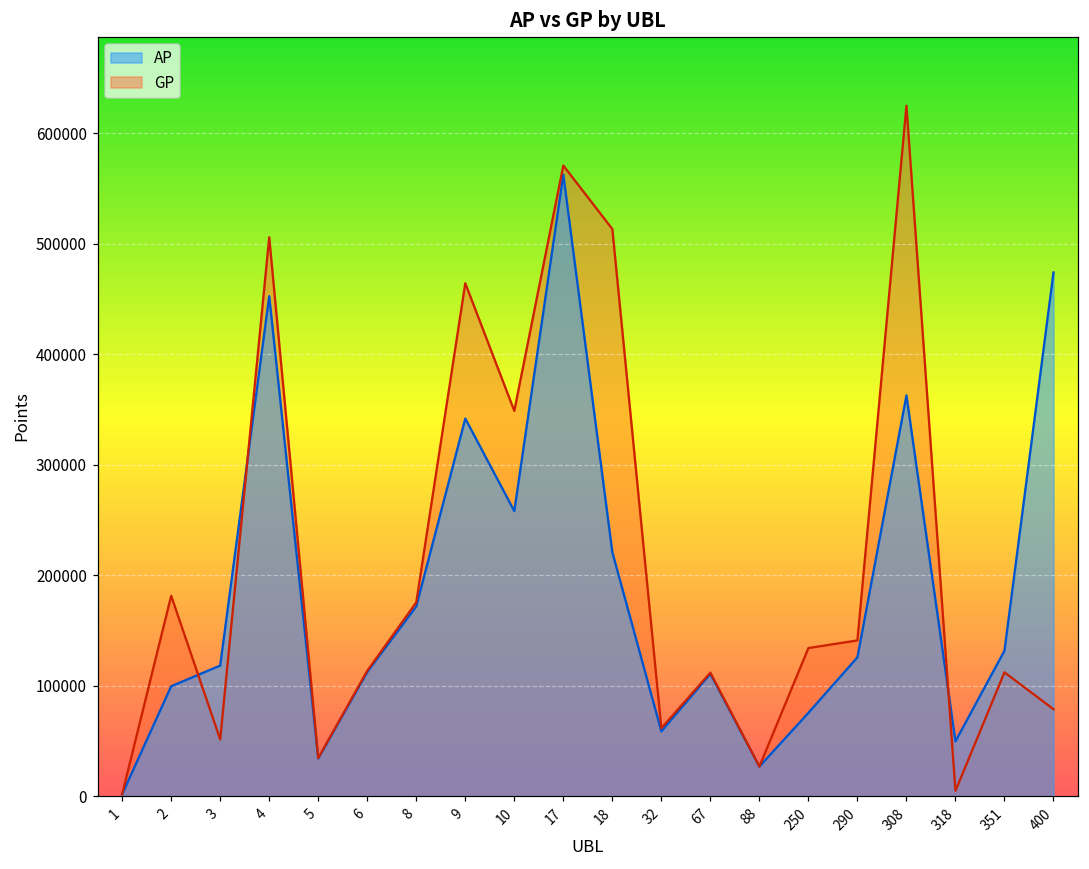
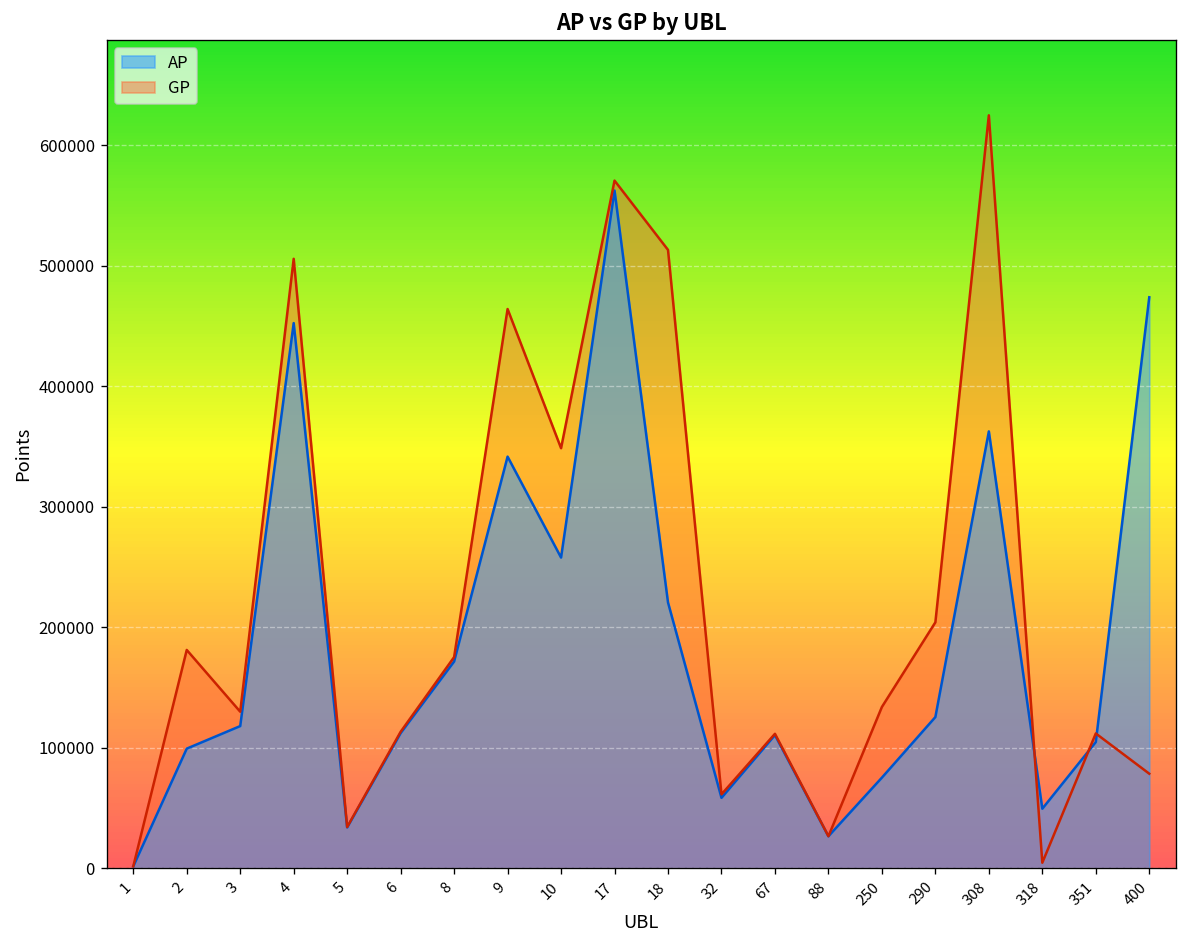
  {
    "AP": {
      "2": 99000,
      "3": 118000,
      "4": 453000,
      "8": 172000,
      "9": 342000,
      "10": 258000,
      "17": 563000,
      "18": 221000,
      "32": 59000,
      "250": 75000,
      "290": 126000,
      "308": 363000,
      "318": 50000,
-     "351": 132000,
+     "351": 105000,
      "400": 474000
    },
    "GP": {
      "2": 181000,
-     "3": 51000,
+     "3": 130000,
      "4": 506000,
      "8": 175000,
      "9": 464000,
      "10": 349000,
      "17": 571000,
      "18": 513000,
      "32": 61000,
      "250": 134000,
-     "290": 141000,
+     "290": 204000,
      "308": 625000,
      "318": 5000,
      "351": 112000,
      "400": 79000
    }
  }
